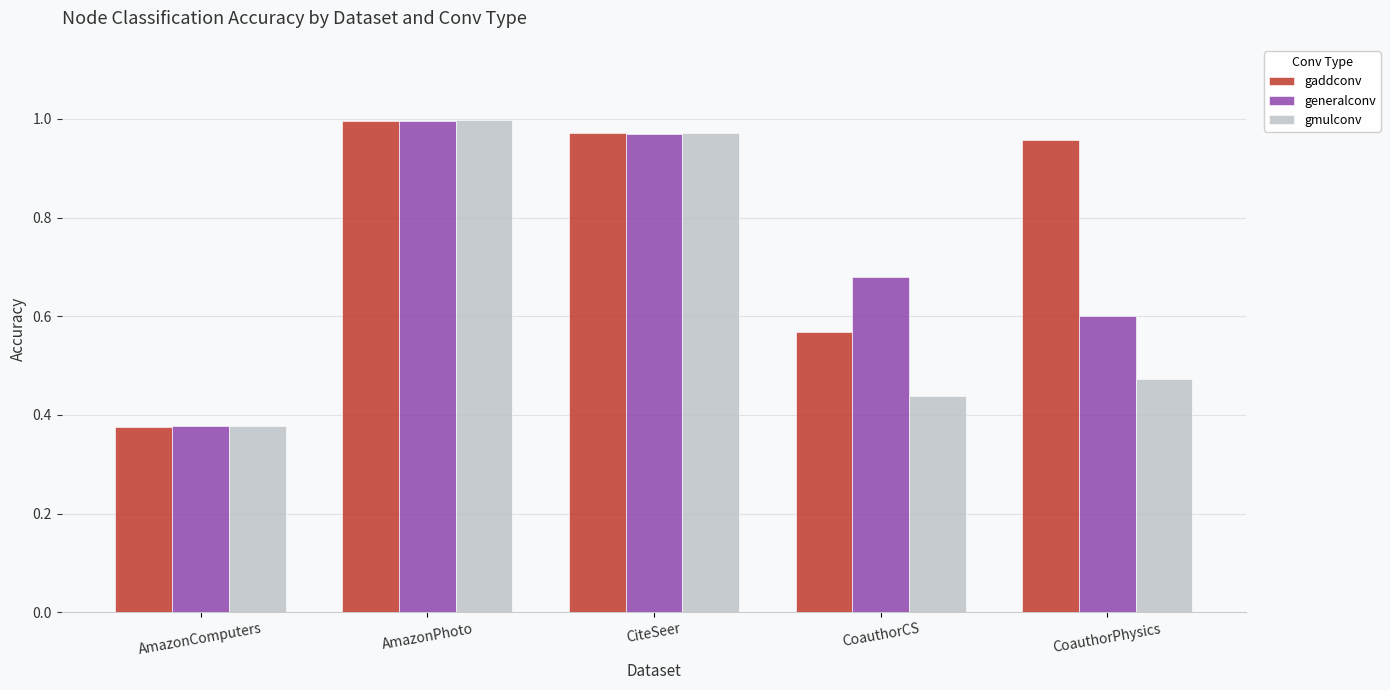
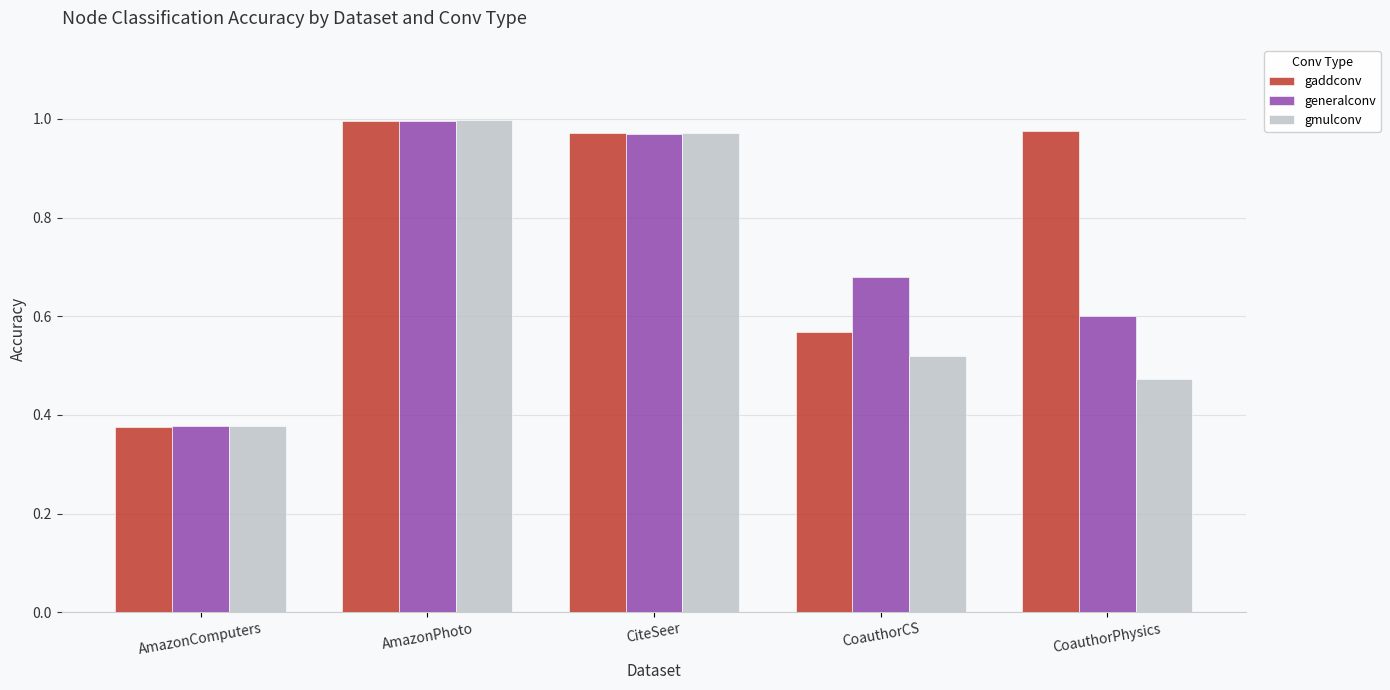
  {
    "gaddconv": {
      "AmazonComputers": 0.37,
      "AmazonPhoto": 1.00,
      "CiteSeer": 0.97,
      "CoauthorCS": 0.57,
-     "CoauthorPhysics": 0.96
+     "CoauthorPhysics": 0.98
    },
    "generalconv": {
      "AmazonComputers": 0.38,
      "AmazonPhoto": 1.00,
      "CiteSeer": 0.97,
      "CoauthorCS": 0.68,
      "CoauthorPhysics": 0.60
    },
    "gmulconv": {
      "AmazonComputers": 0.38,
      "AmazonPhoto": 1.00,
      "CiteSeer": 0.97,
-     "CoauthorCS": 0.44,
+     "CoauthorCS": 0.52,
      "CoauthorPhysics": 0.47
    }
  }
